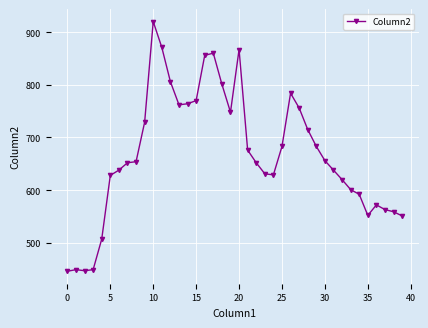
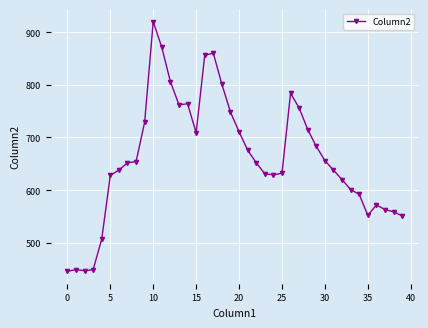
  {
    "0": 450,
    "5": 630,
    "10": 920,
-   "15": 770,
-   "20": 870,
-   "25": 680,
+   "15": 710,
+   "20": 710,
+   "25": 630,
    "30": 660,
    "35": 550
  }
